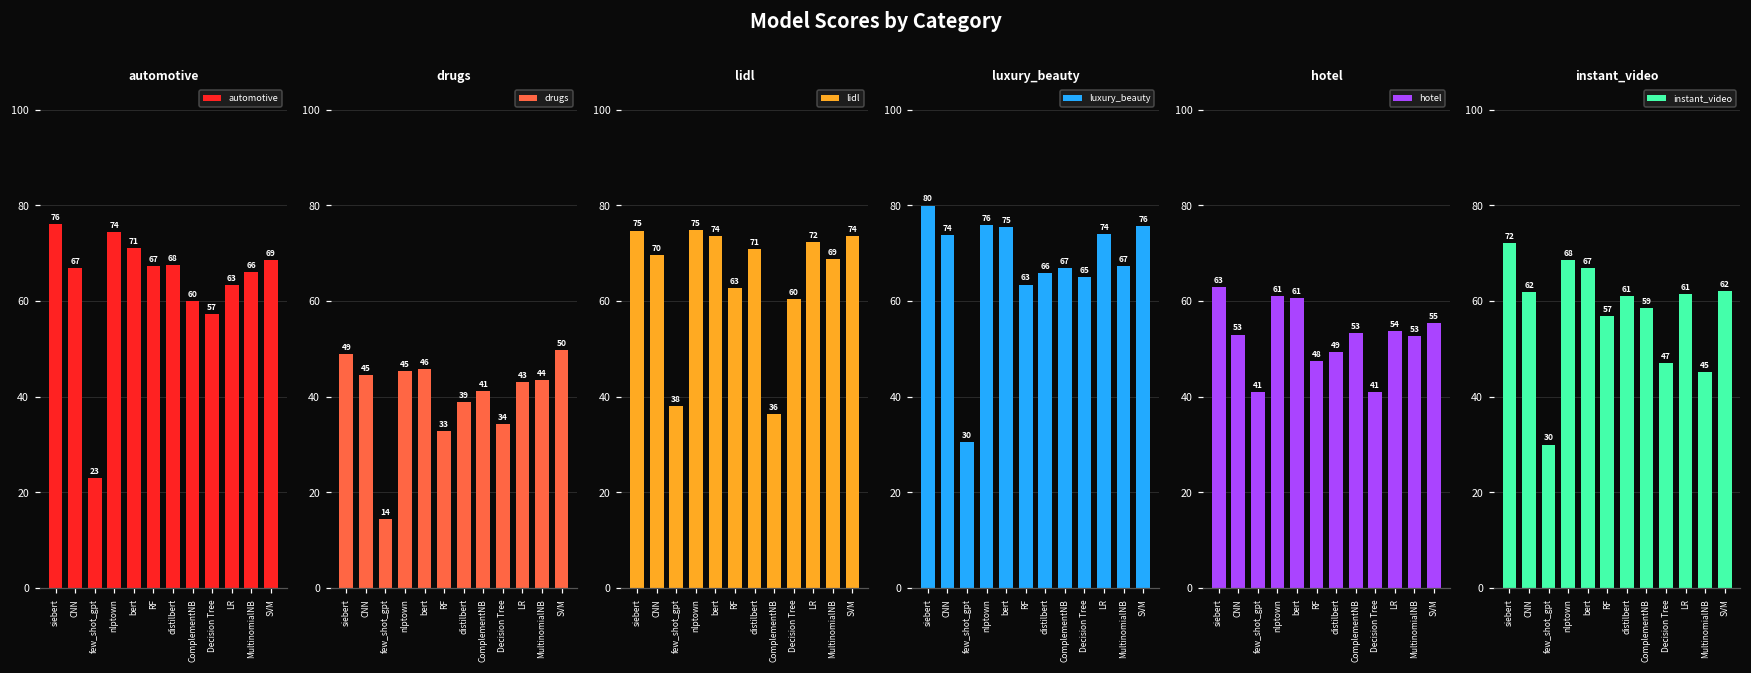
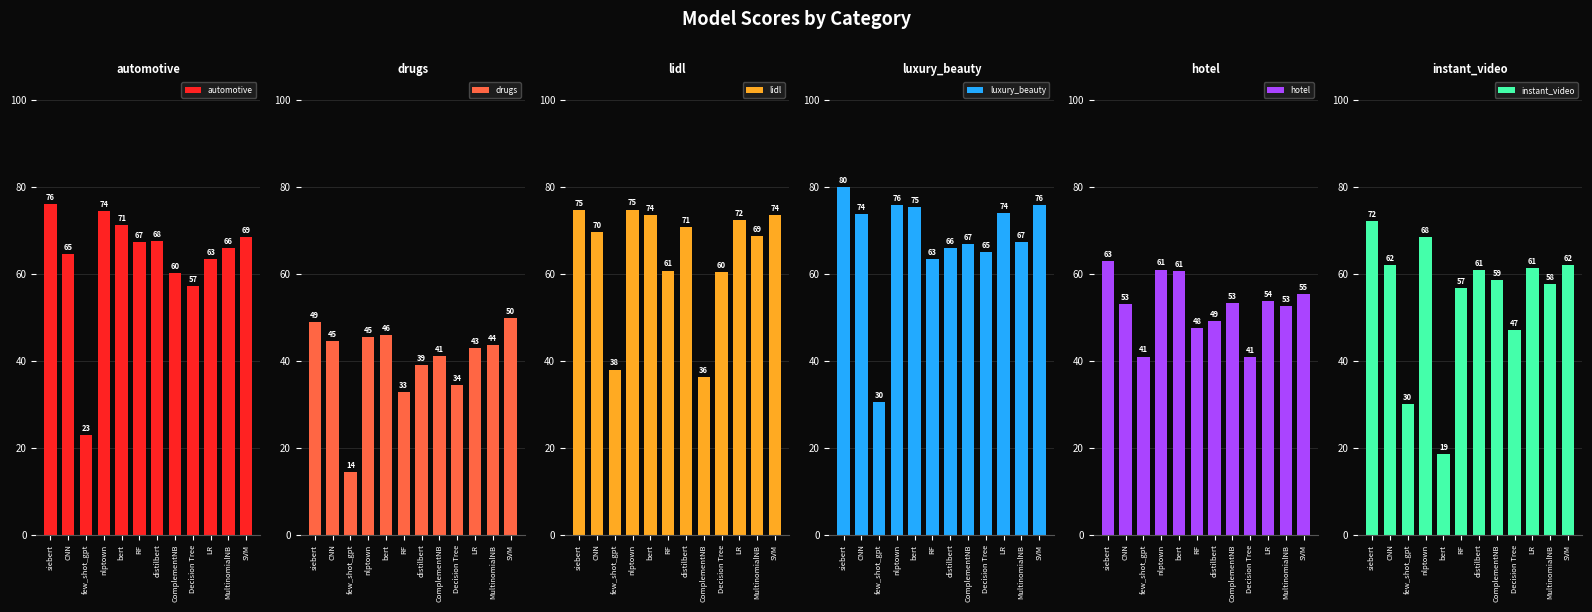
  {
    "automotive": {
      "siebert": 76,
-     "CNN": 67,
+     "CNN": 65,
      "few_shot_gpt": 23,
      "nlptown": 74,
      "bert": 71,
      "RF": 67,
      "distilbert": 68,
      "ComplementNB": 60,
      "Decision Tree": 57,
      "LR": 63,
      "MultinomialNB": 66,
      "SVM": 69
    },
    "drugs": {
      "siebert": 49,
      "CNN": 45,
      "few_shot_gpt": 14,
      "nlptown": 45,
      "bert": 46,
      "RF": 33,
      "distilbert": 39,
      "ComplementNB": 41,
      "Decision Tree": 34,
      "LR": 43,
      "MultinomialNB": 44,
      "SVM": 50
    },
    "lidl": {
      "siebert": 75,
      "CNN": 70,
      "few_shot_gpt": 38,
      "nlptown": 75,
      "bert": 74,
-     "RF": 63,
+     "RF": 61,
      "distilbert": 71,
      "ComplementNB": 36,
      "Decision Tree": 60,
      "LR": 72,
      "MultinomialNB": 69,
      "SVM": 74
    },
    "luxury_beauty": {
      "siebert": 80,
      "CNN": 74,
      "few_shot_gpt": 30,
      "nlptown": 76,
      "bert": 75,
      "RF": 63,
      "distilbert": 66,
      "ComplementNB": 67,
      "Decision Tree": 65,
      "LR": 74,
      "MultinomialNB": 67,
      "SVM": 76
    },
    "hotel": {
      "siebert": 63,
      "CNN": 53,
      "few_shot_gpt": 41,
      "nlptown": 61,
      "bert": 61,
      "RF": 48,
      "distilbert": 49,
      "ComplementNB": 53,
      "Decision Tree": 41,
      "LR": 54,
      "MultinomialNB": 53,
      "SVM": 55
    },
    "instant_video": {
      "siebert": 72,
      "CNN": 62,
      "few_shot_gpt": 30,
      "nlptown": 68,
-     "bert": 67,
+     "bert": 19,
      "RF": 57,
      "distilbert": 61,
      "ComplementNB": 59,
      "Decision Tree": 47,
      "LR": 61,
-     "MultinomialNB": 45,
+     "MultinomialNB": 58,
      "SVM": 62
    }
  }
